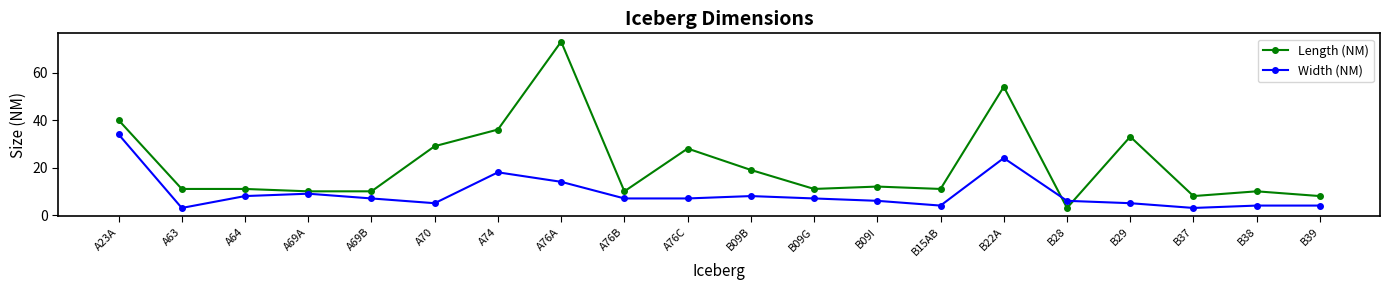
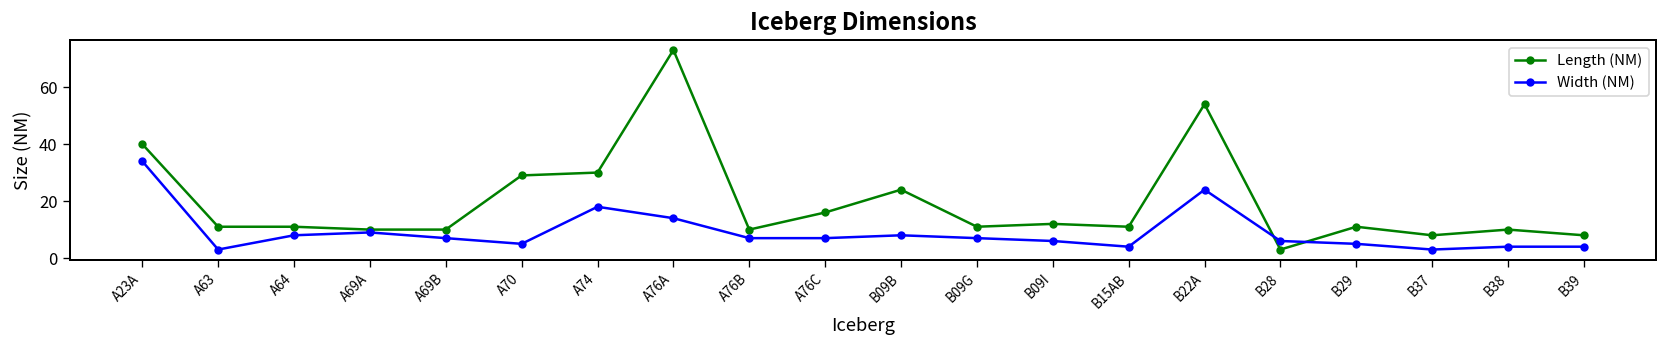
  {
    "Length (NM)": {
      "A23A": 40,
      "A63": 11,
      "A64": 11,
      "A69B": 10,
      "A70": 29,
-     "A74": 36,
+     "A74": 30,
      "A76A": 73,
      "A76B": 10,
-     "A76C": 28,
-     "B09B": 19,
+     "A76C": 16,
+     "B09B": 24,
      "B09G": 11,
      "B09I": 12,
      "B15AB": 11,
      "B22A": 54,
      "B28": 3,
-     "B29": 33,
+     "B29": 11,
      "B37": 8,
      "B38": 10,
      "B39": 8
    },
    "Width (NM)": {
      "A23A": 34,
      "A63": 3,
      "A64": 8,
      "A69B": 7,
      "A70": 5,
      "A74": 18,
      "A76A": 14,
      "A76B": 7,
      "A76C": 7,
      "B09B": 8,
      "B09G": 7,
      "B09I": 6,
      "B15AB": 4,
      "B22A": 24,
      "B28": 6,
      "B29": 5,
      "B37": 3,
      "B38": 4,
      "B39": 4
    }
  }
